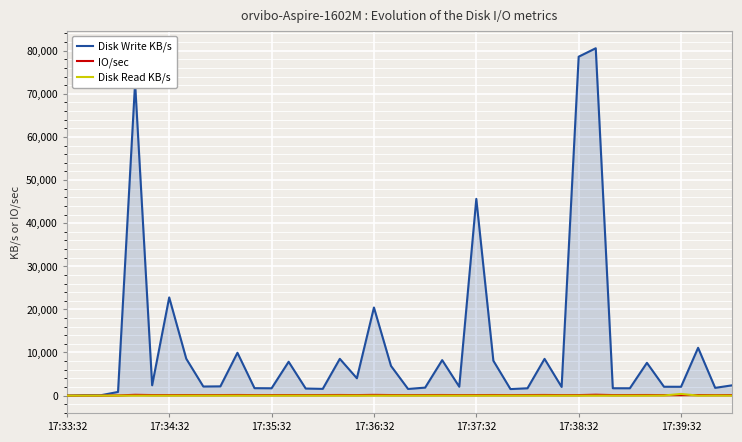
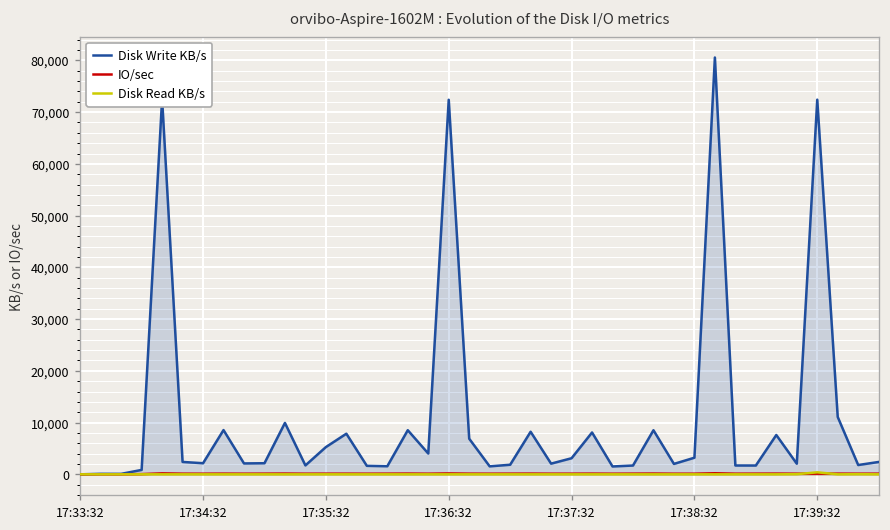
  {
    "Disk Write KB/s": {
-     "17:34:32": "23,000",
-     "17:35:32": "2,000",
-     "17:36:32": "20,000",
-     "17:37:32": "46,000",
-     "17:38:32": "79,000",
-     "17:39:32": "2,000"
+     "17:34:32": "2,000",
+     "17:35:32": "5,000",
+     "17:36:32": "72,000",
+     "17:37:32": "3,000",
+     "17:38:32": "3,000",
+     "17:39:32": "72,000"
    }
  }
